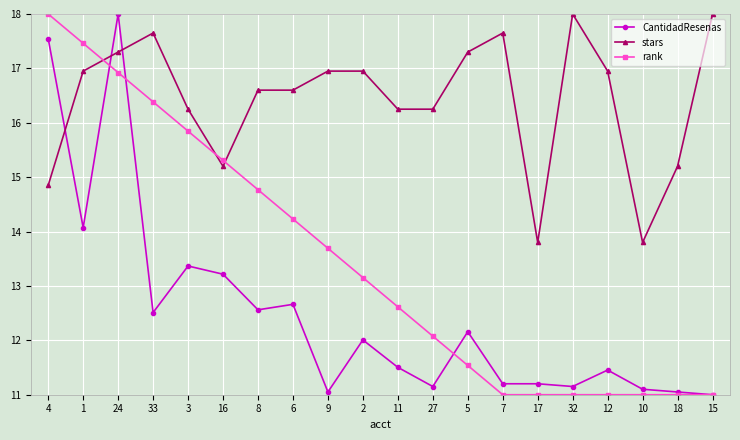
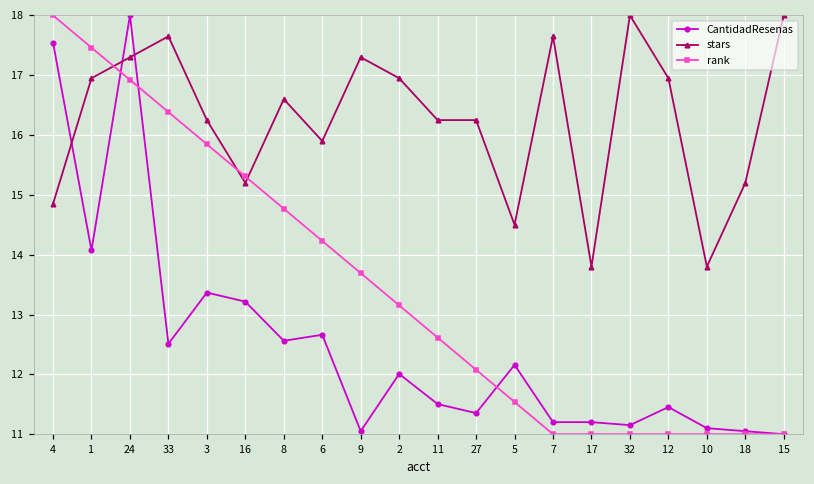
  {
    "CantidadResenas": {
      "4": 17.5,
      "1": 14.1,
      "24": 18.0,
      "33": 12.5,
      "3": 13.4,
      "16": 13.2,
      "8": 12.6,
      "6": 12.7,
      "9": 11.1,
      "2": 12.0,
      "11": 11.5,
-     "27": 11.2,
+     "27": 11.4,
      "5": 12.2,
      "7": 11.2,
      "17": 11.2,
      "32": 11.2,
      "12": 11.5,
      "10": 11.1,
      "18": 11.1
    },
    "stars": {
      "4": 14.8,
      "1": 17.0,
      "24": 17.3,
      "33": 17.7,
      "3": 16.3,
      "16": 15.2,
      "8": 16.6,
-     "6": 16.6,
-     "9": 17.0,
+     "6": 15.9,
+     "9": 17.3,
      "2": 17.0,
      "11": 16.3,
      "27": 16.3,
-     "5": 17.3,
+     "5": 14.5,
      "7": 17.7,
      "17": 13.8,
      "32": 18.0,
      "12": 17.0,
      "10": 13.8,
      "18": 15.2,
      "15": 18.0
    },
    "rank": {
      "4": 18.0,
      "1": 17.5,
      "24": 16.9,
      "33": 16.4,
      "3": 15.8,
      "16": 15.3,
      "8": 14.8,
      "6": 14.2,
      "9": 13.7,
      "2": 13.2,
      "11": 12.6,
      "27": 12.1,
      "5": 11.5,
      "7": 11.0,
      "17": 11.0,
      "32": 11.0,
      "12": 11.0,
      "10": 11.0,
      "18": 11.0
    }
  }
